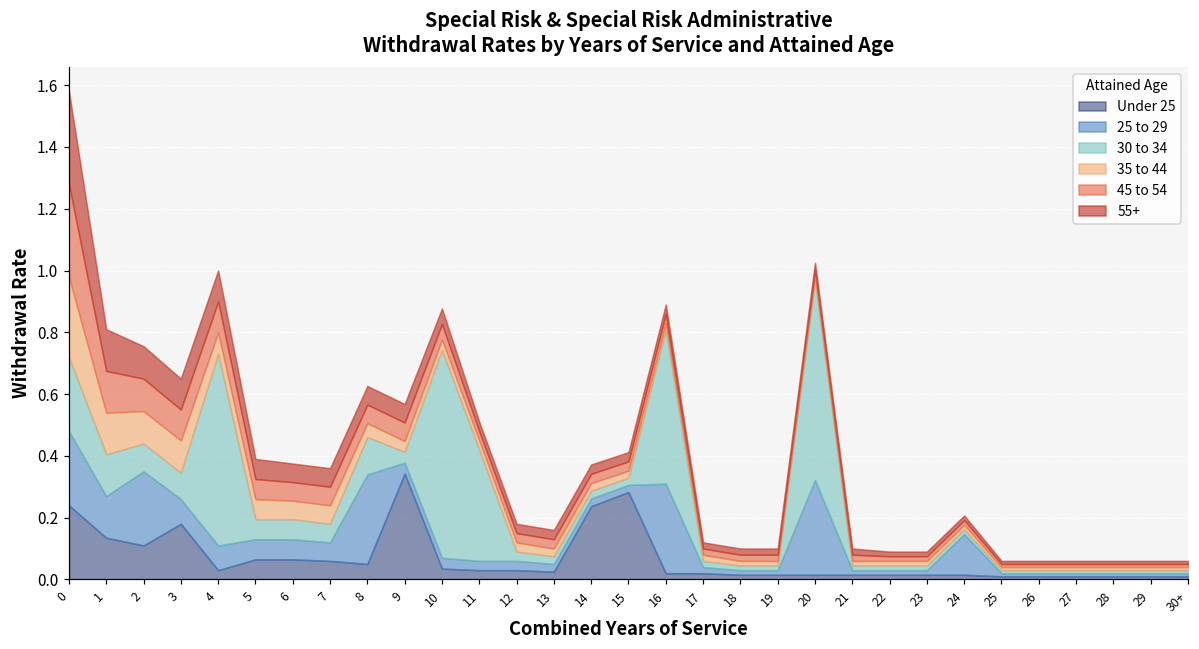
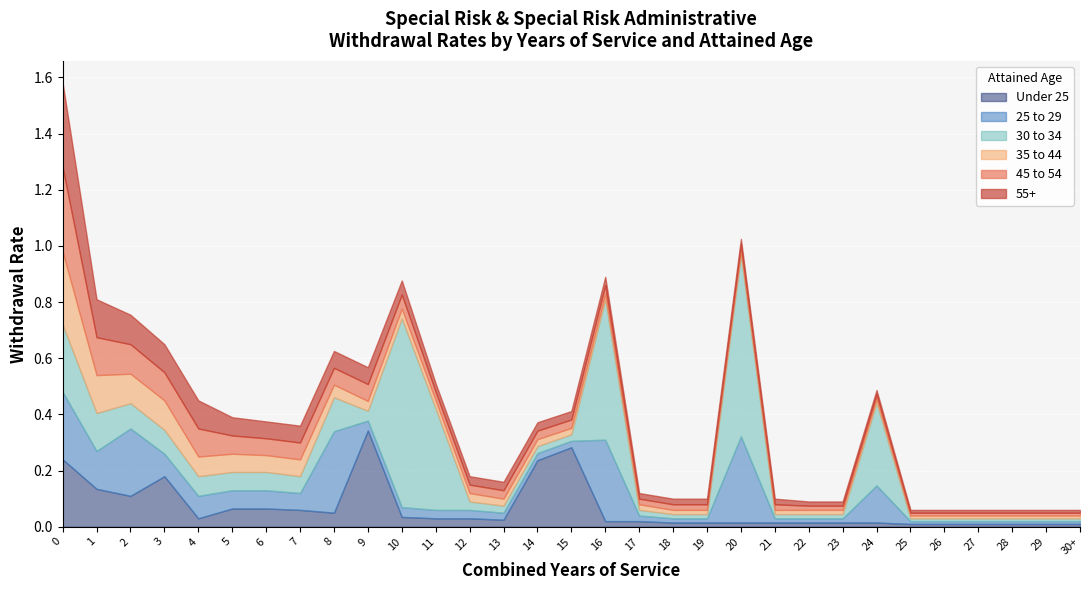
  {
    "Under 25": {
      "0": 0.24,
      "1": 0.14,
      "2": 0.11,
      "3": 0.18,
      "4": 0.03,
      "5": 0.07,
      "6": 0.07,
      "7": 0.06,
      "8": 0.05,
      "9": 0.34,
      "10": 0.04,
      "11": 0.03,
      "12": 0.03,
      "13": 0.03,
      "14": 0.24,
      "15": 0.28,
      "16": 0.02,
      "17": 0.02,
      "18": 0.02,
      "19": 0.02,
      "20": 0.02,
      "21": 0.02,
      "22": 0.02,
      "23": 0.02,
      "24": 0.02,
      "25": 0.01,
      "26": 0.01,
      "27": 0.01,
      "28": 0.01,
      "29": 0.01,
      "30+": 0.01
    },
    "25 to 29": {
      "0": 0.24,
      "1": 0.14,
      "2": 0.24,
      "3": 0.08,
      "4": 0.08,
      "5": 0.07,
      "6": 0.07,
      "7": 0.06,
      "8": 0.29,
      "9": 0.03,
      "10": 0.04,
      "11": 0.03,
      "12": 0.03,
      "13": 0.03,
      "14": 0.03,
      "15": 0.02,
      "16": 0.29,
      "17": 0.02,
      "18": 0.02,
      "19": 0.02,
      "20": 0.31,
      "21": 0.02,
      "22": 0.02,
      "23": 0.02,
      "24": 0.13,
      "25": 0.01,
      "26": 0.01,
      "27": 0.01,
      "28": 0.01,
      "29": 0.01,
      "30+": 0.01
    },
    "30 to 34": {
      "0": 0.24,
      "1": 0.14,
      "2": 0.09,
      "3": 0.09,
-     "4": 0.62,
+     "4": 0.07,
      "5": 0.07,
      "6": 0.07,
      "7": 0.06,
      "8": 0.12,
      "9": 0.04,
      "10": 0.67,
      "11": 0.36,
      "12": 0.03,
      "13": 0.03,
      "14": 0.03,
      "15": 0.02,
      "16": 0.50,
      "17": 0.02,
      "18": 0.02,
      "19": 0.02,
      "20": 0.65,
      "21": 0.02,
      "22": 0.02,
      "23": 0.02,
-     "24": 0.02,
+     "24": 0.30,
      "25": 0.01,
      "26": 0.01,
      "27": 0.01,
      "28": 0.01,
      "29": 0.01,
      "30+": 0.01
    },
    "55+": {
      "0": 0.30,
      "1": 0.14,
      "2": 0.10,
      "3": 0.10,
      "4": 0.10,
      "5": 0.07,
      "6": 0.06,
      "7": 0.06,
      "8": 0.06,
      "9": 0.06,
      "10": 0.05,
      "11": 0.03,
      "12": 0.03,
      "13": 0.03,
      "14": 0.03,
      "15": 0.03,
      "16": 0.03,
      "17": 0.02,
      "18": 0.02,
      "19": 0.02,
      "20": 0.02,
      "21": 0.02,
      "22": 0.02,
      "23": 0.02,
      "24": 0.02,
      "25": 0.01,
      "26": 0.01,
      "27": 0.01,
      "28": 0.01,
      "29": 0.01,
      "30+": 0.01
    }
  }
